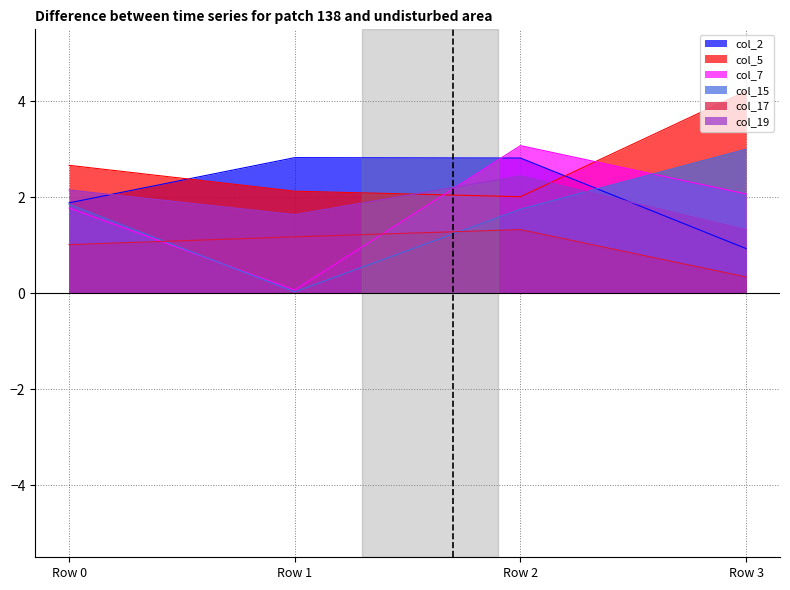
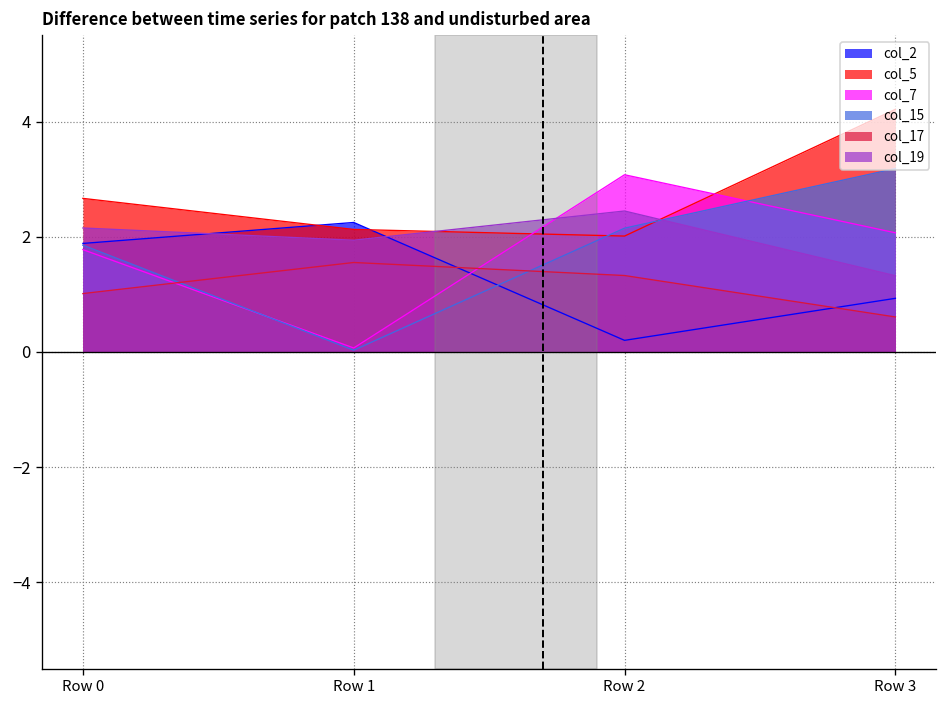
  {
    "col_2": {
-     "Row 1": 2.8,
-     "Row 2": 2.8,
+     "Row 1": 2.2,
+     "Row 2": 0.2,
      "Row 3": 0.9
    },
    "col_5": {
      "Row 0": 2.7,
      "Row 1": 2.1,
      "Row 2": 2.0
    },
    "col_7": {
      "Row 0": 1.8,
      "Row 2": 3.1,
      "Row 3": 2.1
    },
    "col_15": {
-     "Row 2": 1.8,
-     "Row 3": 3.0
+     "Row 2": 2.1,
+     "Row 3": 3.2
    },
    "col_17": {
      "Row 0": 1.0,
-     "Row 1": 1.2,
+     "Row 1": 1.6,
      "Row 2": 1.3,
-     "Row 3": 0.3
+     "Row 3": 0.6
    },
    "col_19": {
      "Row 0": 2.2,
-     "Row 1": 1.6,
+     "Row 1": 1.9,
      "Row 2": 2.4,
      "Row 3": 1.3
    }
  }
